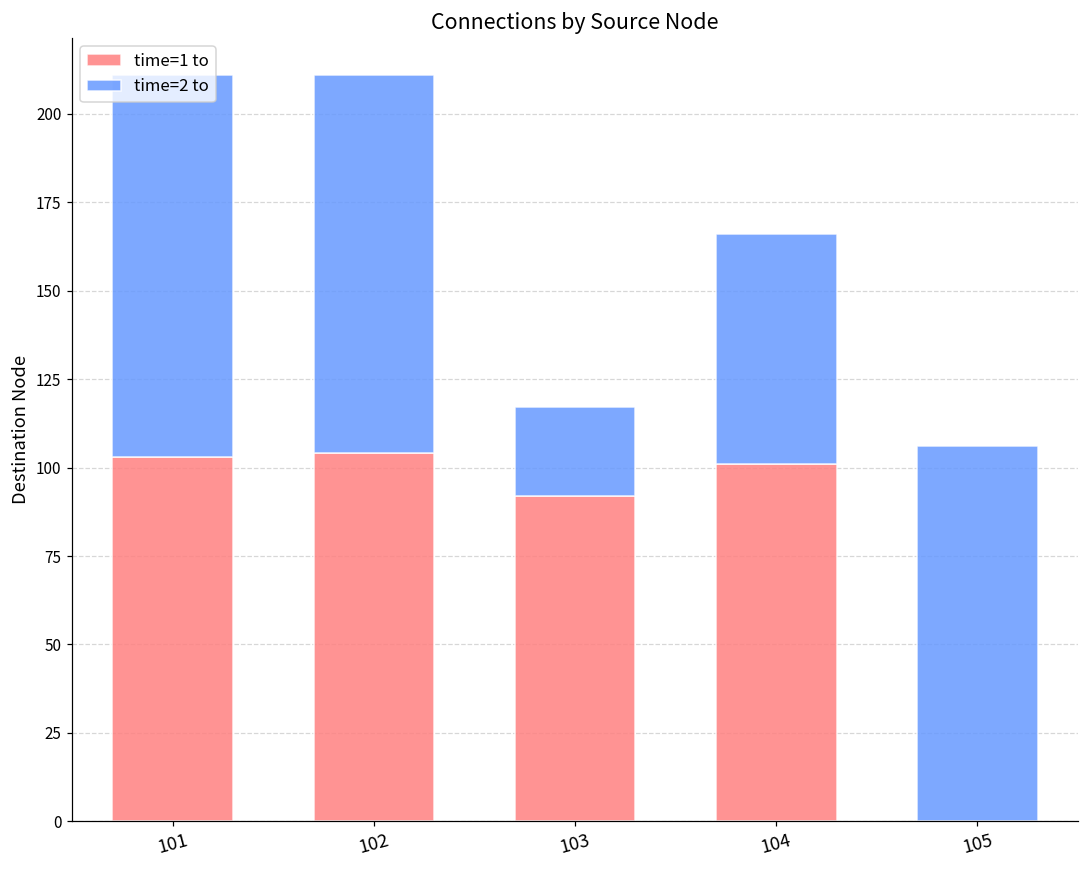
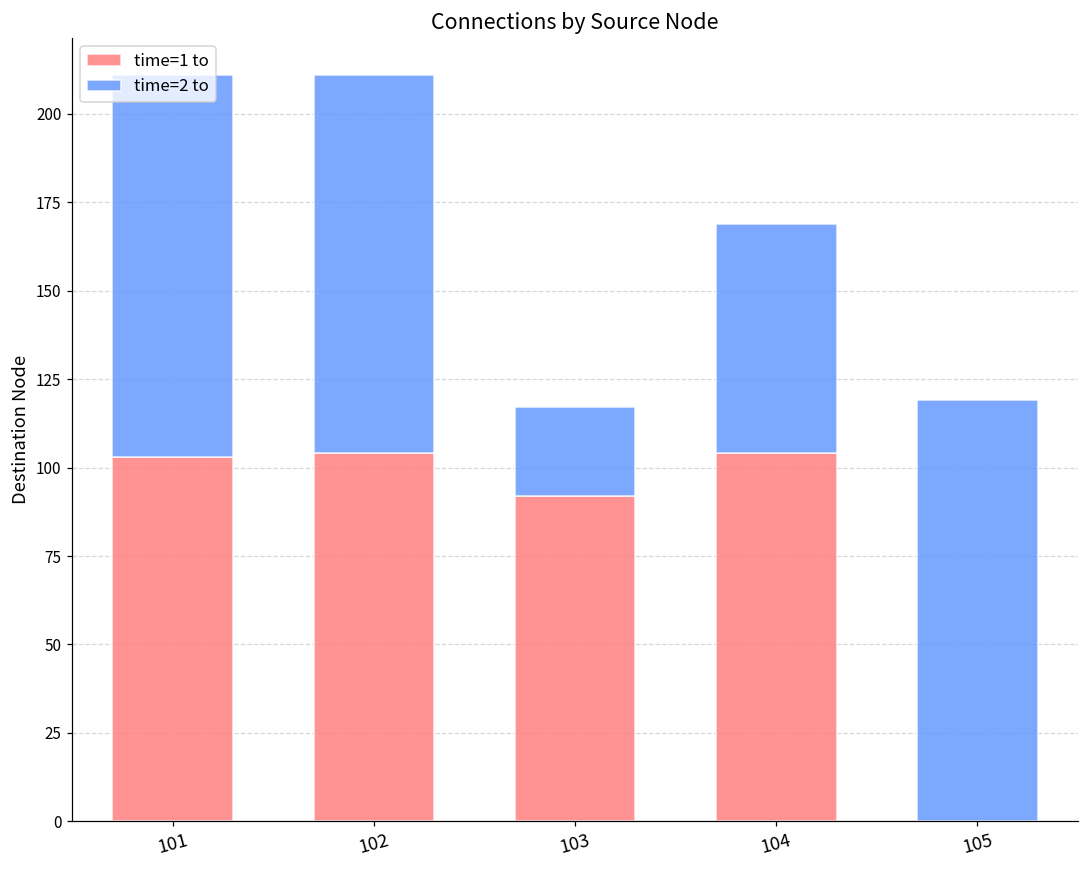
  {
    "time=1 to": {
      "101": 103,
      "102": 104,
      "103": 92,
-     "104": 101,
+     "104": 104,
      "105": 0
    },
    "time=2 to": {
      "102": 107,
      "103": 25,
      "104": 65,
-     "105": 106
+     "105": 119
    }
  }
